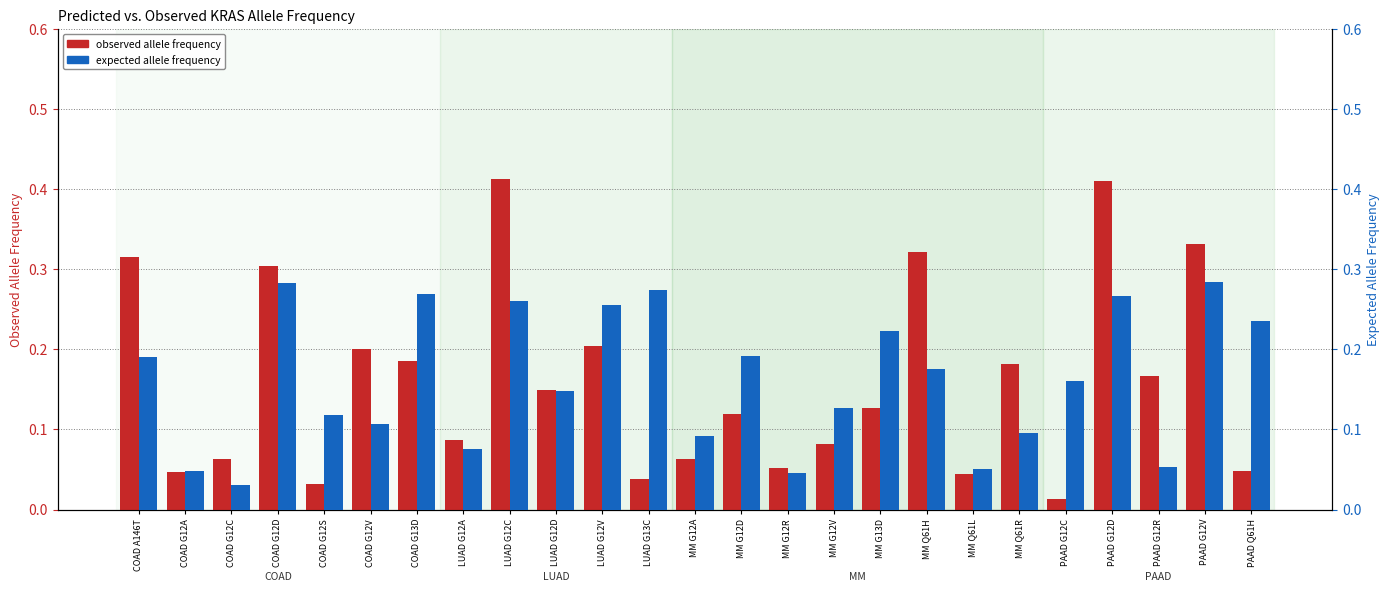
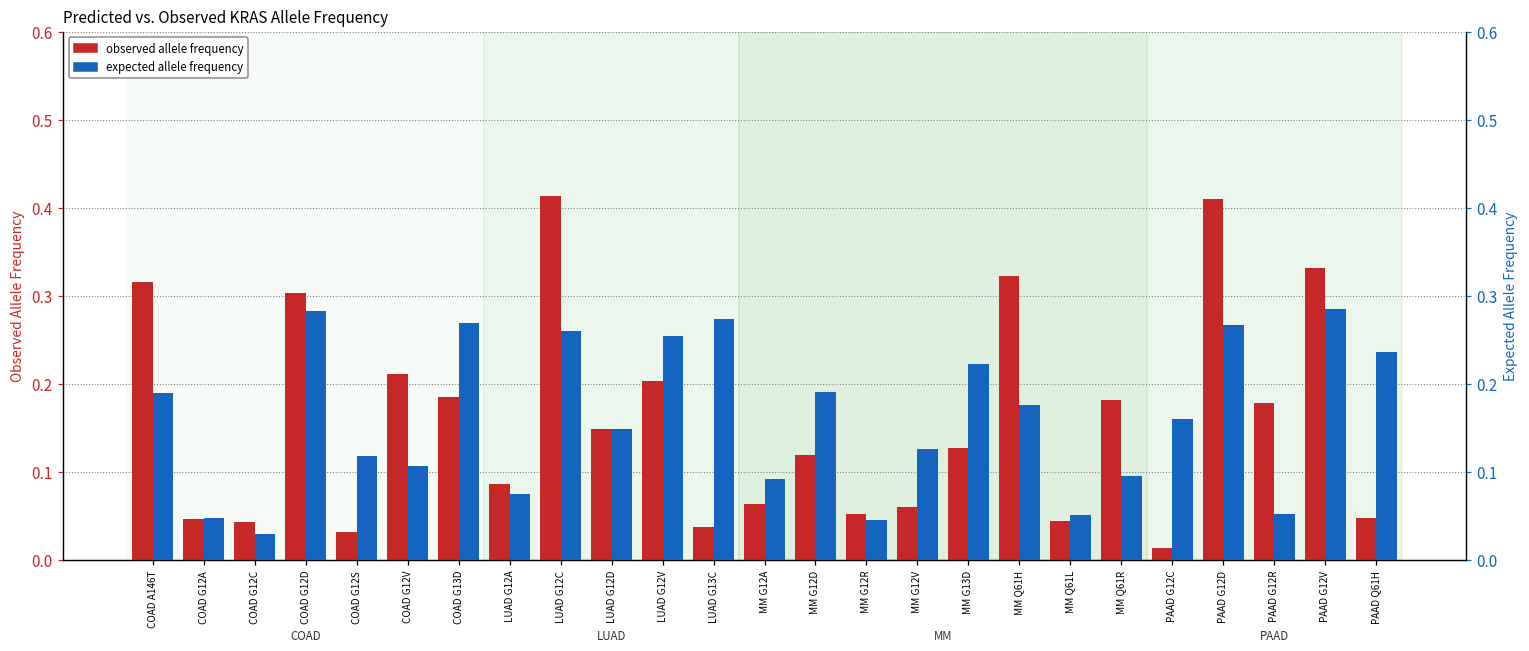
  {
    "observed allele frequency": {
      "COAD A146T": 0.32,
      "COAD G12A": 0.05,
-     "COAD G12C": 0.06,
+     "COAD G12C": 0.04,
      "COAD G12D": 0.30,
      "COAD G12S": 0.03,
-     "COAD G12V": 0.20,
+     "COAD G12V": 0.21,
      "COAD G13D": 0.18,
      "LUAD G12A": 0.09,
      "LUAD G12C": 0.41,
      "LUAD G12D": 0.15,
      "LUAD G12V": 0.20,
      "LUAD G13C": 0.04,
      "MM G12A": 0.06,
      "MM G12D": 0.12,
      "MM G12R": 0.05,
-     "MM G12V": 0.08,
+     "MM G12V": 0.06,
      "MM G13D": 0.13,
      "MM Q61H": 0.32,
      "MM Q61L": 0.04,
      "MM Q61R": 0.18,
      "PAAD G12C": 0.01,
      "PAAD G12D": 0.41,
-     "PAAD G12R": 0.17,
+     "PAAD G12R": 0.18,
      "PAAD G12V": 0.33,
      "PAAD Q61H": 0.05
    },
    "expected allele frequency": {
      "COAD A146T": 0.19,
      "COAD G12A": 0.05,
      "COAD G12C": 0.03,
      "COAD G12D": 0.28,
      "COAD G12S": 0.12,
      "COAD G12V": 0.11,
      "COAD G13D": 0.27,
      "LUAD G12A": 0.08,
      "LUAD G12C": 0.26,
      "LUAD G12D": 0.15,
      "LUAD G12V": 0.25,
      "LUAD G13C": 0.27,
      "MM G12A": 0.09,
      "MM G12D": 0.19,
      "MM G12R": 0.05,
      "MM G12V": 0.13,
      "MM G13D": 0.22,
      "MM Q61H": 0.18,
      "MM Q61L": 0.05,
      "MM Q61R": 0.10,
      "PAAD G12C": 0.16,
      "PAAD G12D": 0.27,
      "PAAD G12R": 0.05,
      "PAAD G12V": 0.28,
      "PAAD Q61H": 0.24
    }
  }
